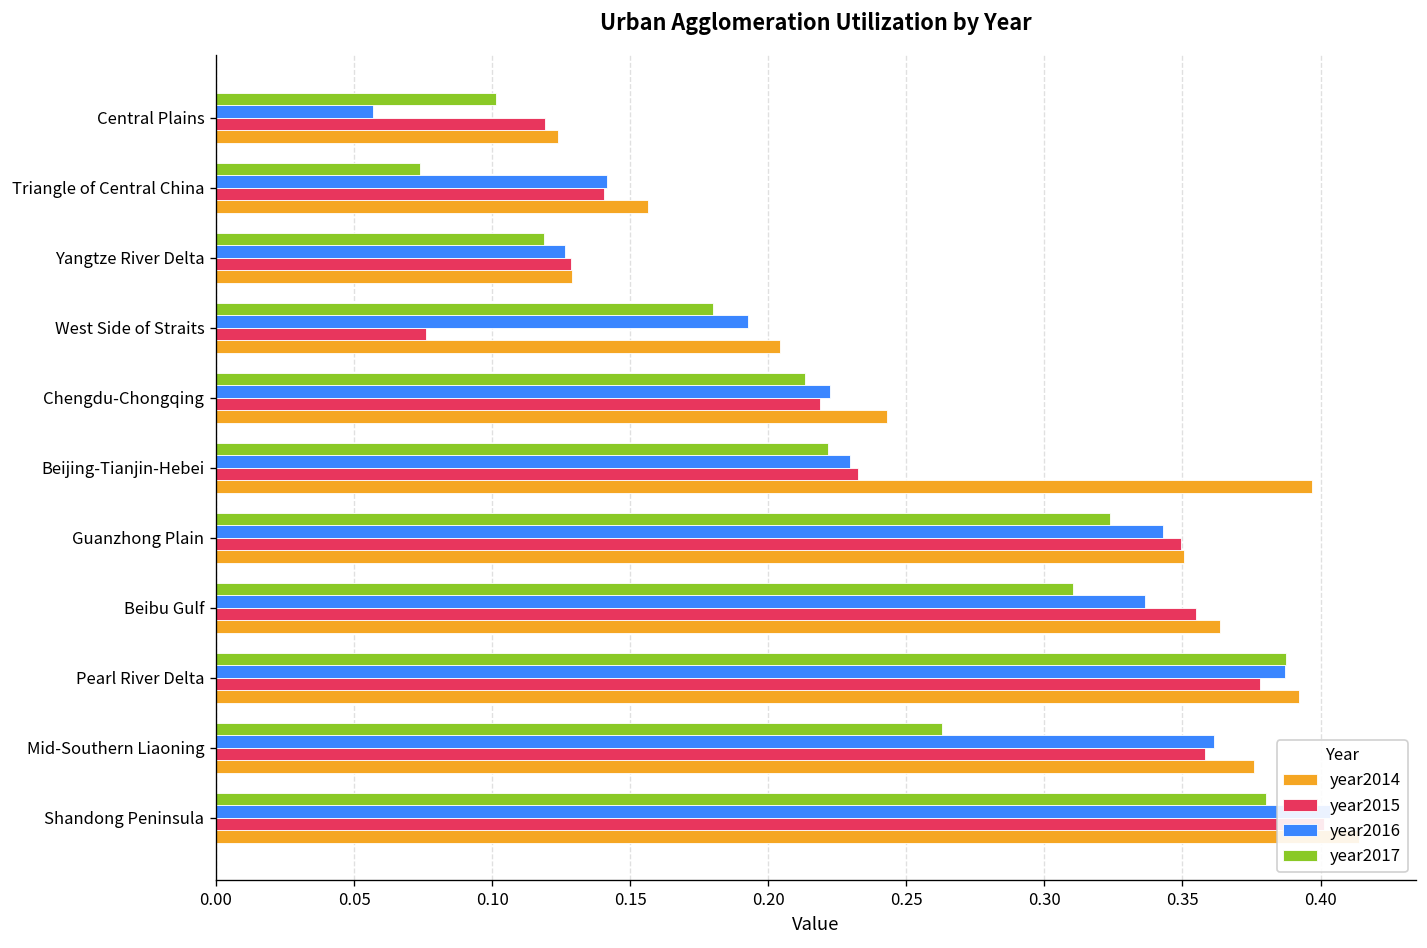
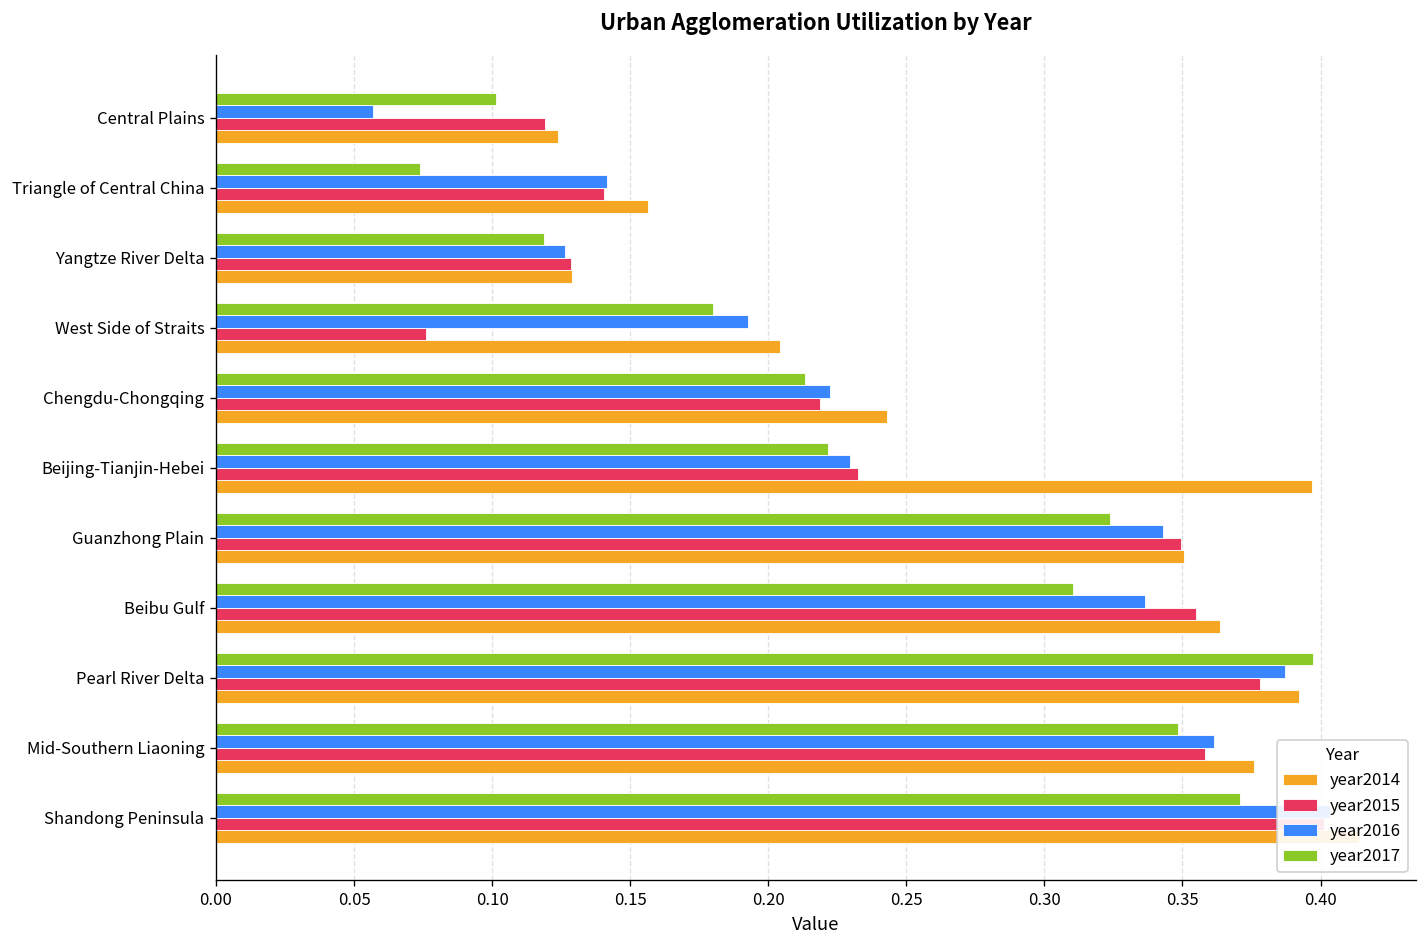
  {
    "year2014": {
      "Central Plains": 0.124,
      "Triangle of Central China": 0.156,
      "Yangtze River Delta": 0.129,
      "West Side of Straits": 0.204,
      "Chengdu-Chongqing": 0.243,
      "Beijing-Tianjin-Hebei": 0.397,
      "Guanzhong Plain": 0.351,
      "Beibu Gulf": 0.363,
      "Pearl River Delta": 0.392,
      "Mid-Southern Liaoning": 0.376
    },
    "year2015": {
      "Central Plains": 0.119,
      "Triangle of Central China": 0.141,
      "Yangtze River Delta": 0.129,
      "West Side of Straits": 0.076,
      "Chengdu-Chongqing": 0.219,
      "Beijing-Tianjin-Hebei": 0.232,
      "Guanzhong Plain": 0.350,
      "Beibu Gulf": 0.355,
      "Pearl River Delta": 0.378,
      "Mid-Southern Liaoning": 0.358
    },
    "year2016": {
      "Central Plains": 0.057,
      "Triangle of Central China": 0.142,
      "Yangtze River Delta": 0.126,
      "West Side of Straits": 0.193,
      "Chengdu-Chongqing": 0.222,
      "Beijing-Tianjin-Hebei": 0.230,
      "Guanzhong Plain": 0.343,
      "Beibu Gulf": 0.336,
      "Pearl River Delta": 0.387,
      "Mid-Southern Liaoning": 0.361
    },
    "year2017": {
      "Central Plains": 0.102,
      "Triangle of Central China": 0.074,
      "Yangtze River Delta": 0.119,
      "West Side of Straits": 0.180,
      "Chengdu-Chongqing": 0.213,
      "Beijing-Tianjin-Hebei": 0.222,
      "Guanzhong Plain": 0.324,
      "Beibu Gulf": 0.310,
-     "Pearl River Delta": 0.388,
-     "Mid-Southern Liaoning": 0.263,
-     "Shandong Peninsula": 0.380
+     "Pearl River Delta": 0.397,
+     "Mid-Southern Liaoning": 0.348,
+     "Shandong Peninsula": 0.371
    }
  }
